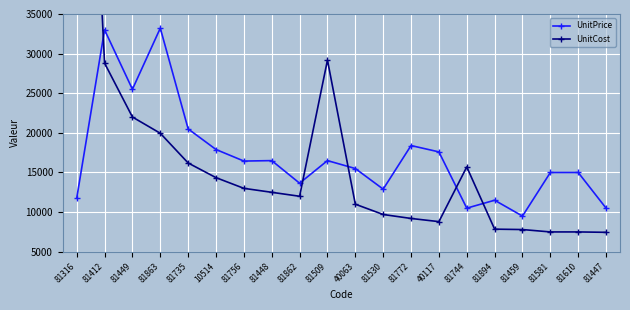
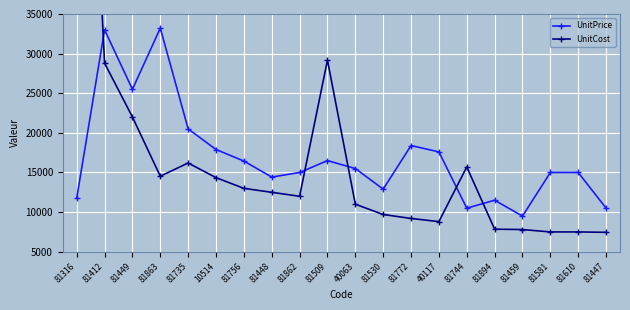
  {
    "UnitPrice": {
      "81316": 12000,
      "81412": 33000,
      "81449": 26000,
      "81863": 33000,
      "81735": 21000,
      "10514": 18000,
      "81756": 16000,
-     "81448": 17000,
-     "81862": 14000,
+     "81448": 14000,
+     "81862": 15000,
      "81509": 17000,
      "40063": 16000,
      "81530": 13000,
      "81772": 18000,
      "40117": 18000,
      "81744": 11000,
      "81894": 12000,
      "81459": 10000,
      "81581": 15000,
      "81610": 15000,
      "81447": 11000
    },
    "UnitCost": {
      "81412": 29000,
      "81449": 22000,
-     "81863": 20000,
+     "81863": 15000,
      "81735": 16000,
      "10514": 14000,
      "81756": 13000,
      "81448": 13000,
      "81862": 12000,
      "81509": 29000,
      "40063": 11000,
      "81530": 10000,
      "81772": 9000,
      "40117": 9000,
      "81744": 16000,
      "81894": 8000,
      "81459": 8000,
      "81581": 8000,
      "81610": 8000,
      "81447": 7000
    }
  }
